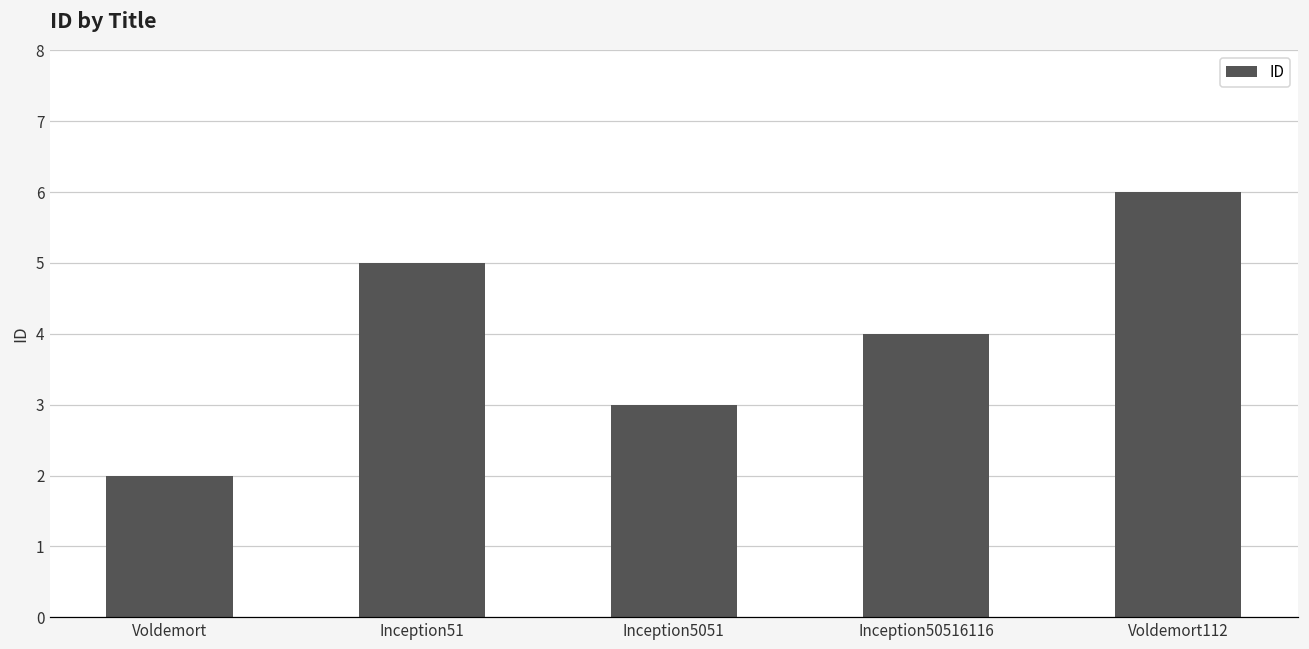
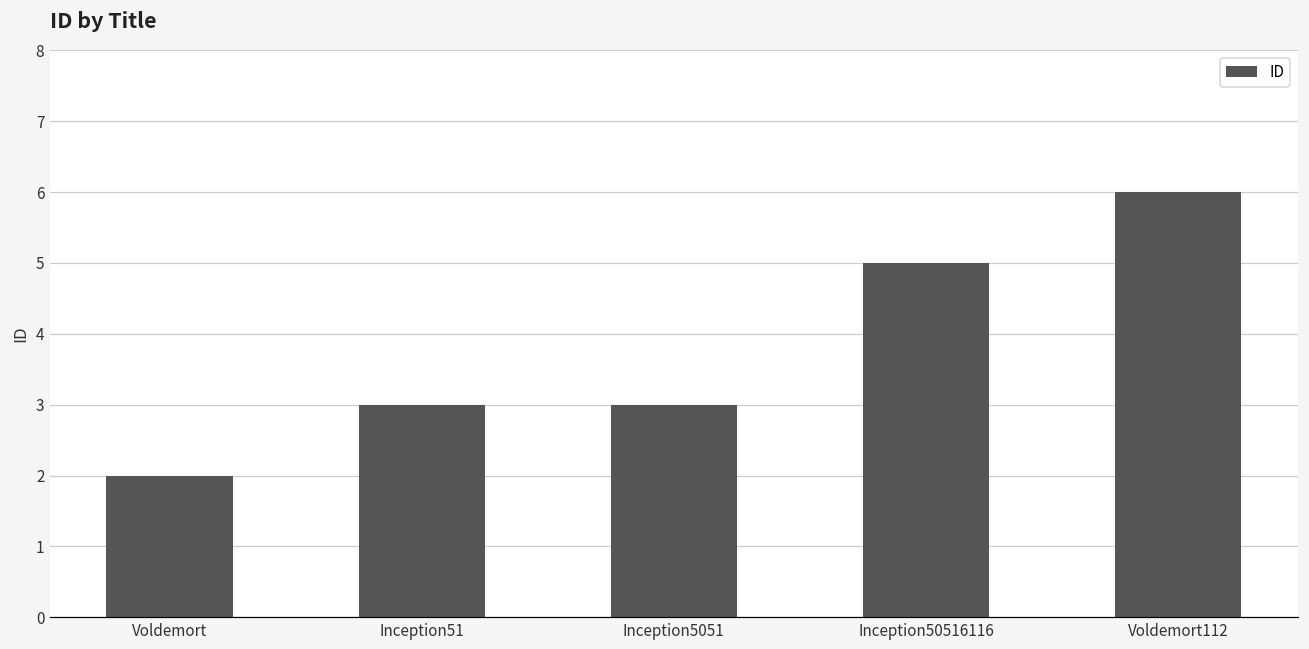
  {
    "Voldemort": 2,
-   "Inception51": 5,
+   "Inception51": 3,
    "Inception5051": 3,
-   "Inception50516116": 4,
+   "Inception50516116": 5,
    "Voldemort112": 6
  }
